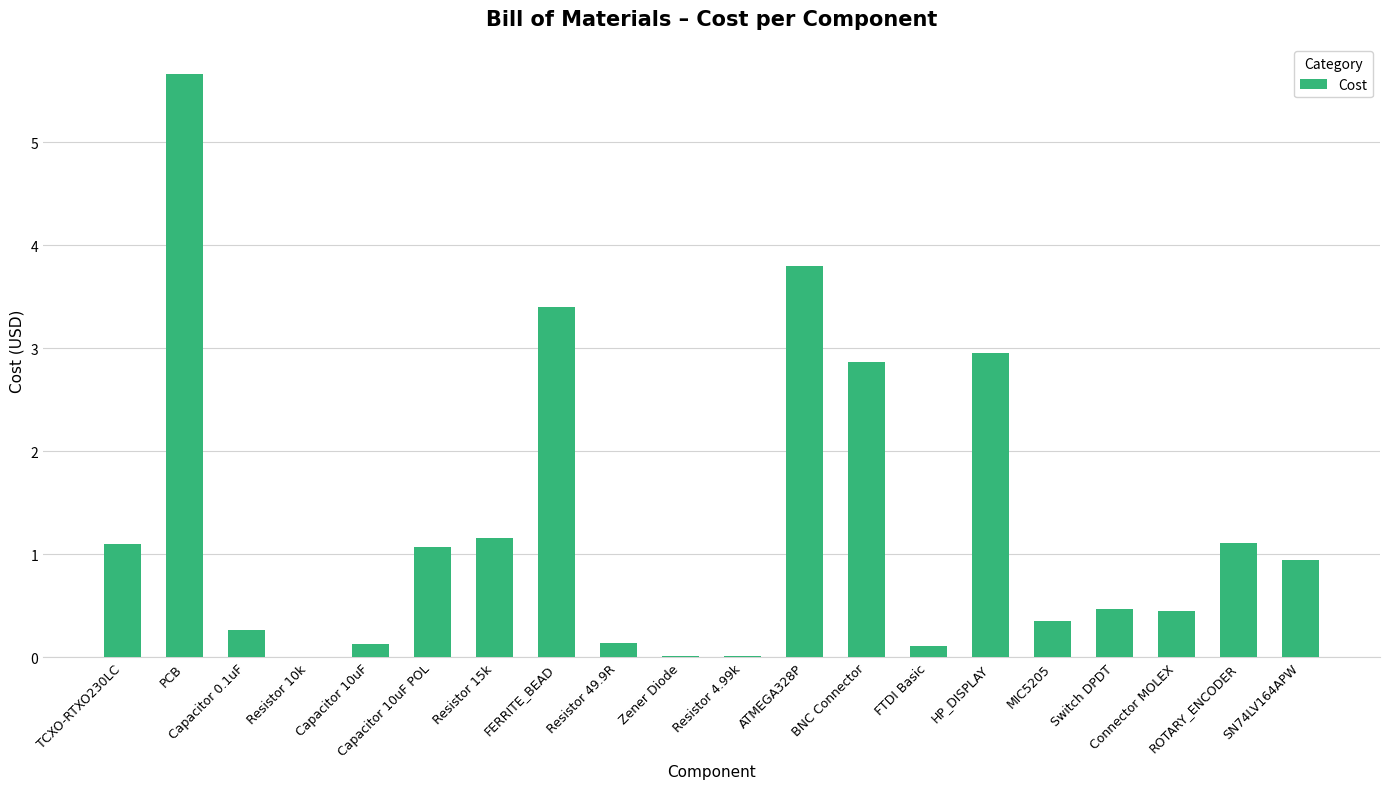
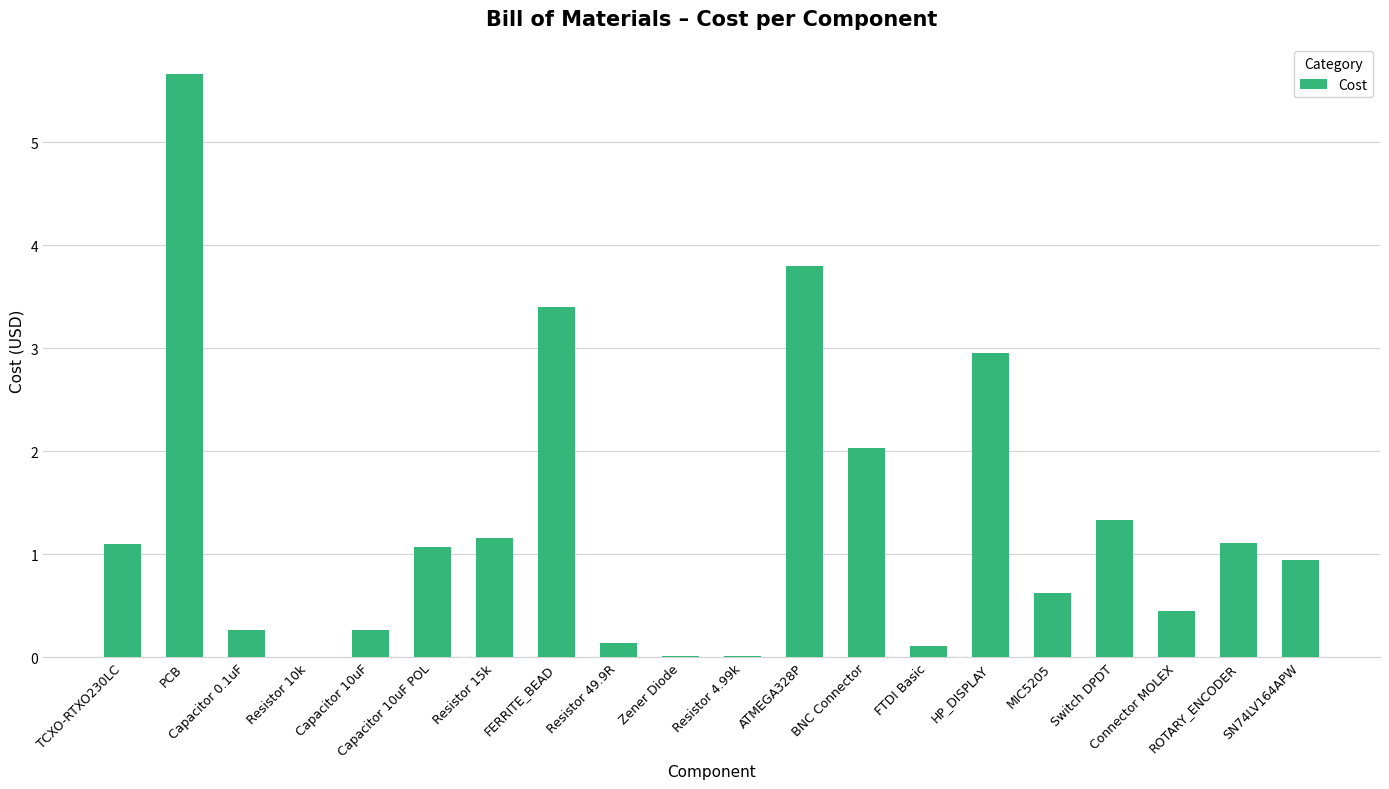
  {
    "TCXO-RTXO230LC": 1.10,
    "PCB": 5.67,
    "Capacitor 0.1uF": 0.27,
-   "Capacitor 10uF": 0.13,
+   "Capacitor 10uF": 0.26,
    "Capacitor 10uF POL": 1.07,
    "Resistor 15k": 1.16,
    "FERRITE_BEAD": 3.40,
    "Resistor 49.9R": 0.14,
    "ATMEGA328P": 3.80,
-   "BNC Connector": 2.87,
+   "BNC Connector": 2.03,
    "FTDI Basic": 0.10,
    "HP_DISPLAY": 2.95,
-   "MIC5205": 0.35,
-   "Switch DPDT": 0.47,
+   "MIC5205": 0.62,
+   "Switch DPDT": 1.33,
    "Connector MOLEX": 0.45,
    "ROTARY_ENCODER": 1.11,
    "SN74LV164APW": 0.94
  }
